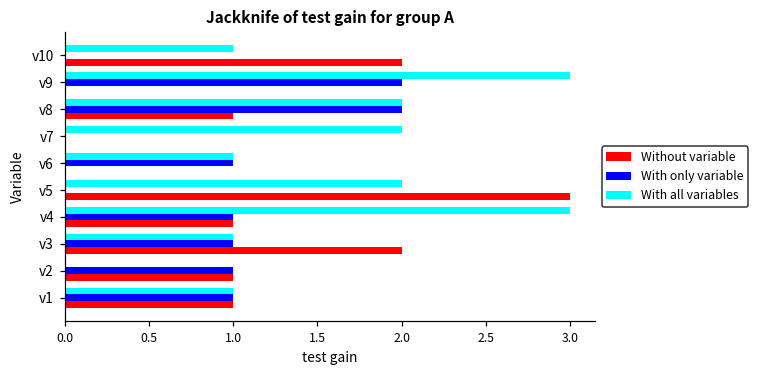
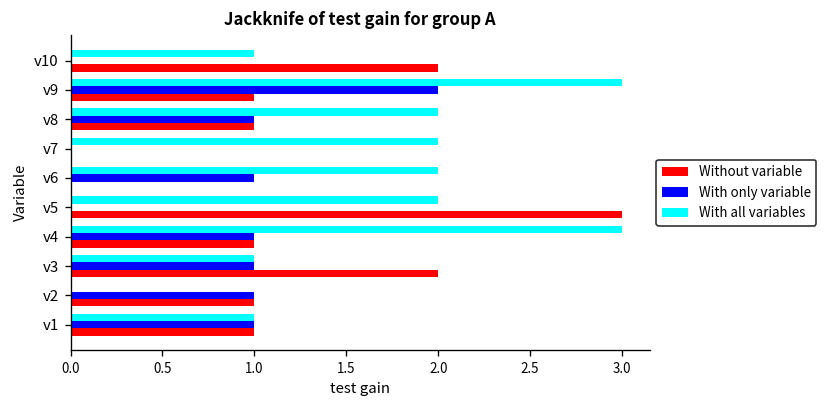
  {
    "Without variable": {
      "v10": 2,
-     "v9": 0,
+     "v9": 1,
      "v8": 1,
      "v7": 0,
      "v6": 0,
      "v5": 3,
      "v4": 1,
      "v3": 2,
      "v2": 1,
      "v1": 1
    },
    "With only variable": {
      "v10": 0,
      "v9": 2,
-     "v8": 2,
+     "v8": 1,
      "v7": 0,
      "v6": 1,
      "v5": 0,
      "v4": 1,
      "v3": 1,
      "v2": 1,
      "v1": 1
    },
    "With all variables": {
      "v10": 1,
      "v9": 3,
      "v8": 2,
      "v7": 2,
-     "v6": 1,
+     "v6": 2,
      "v5": 2,
      "v4": 3,
      "v3": 1,
      "v2": 0,
      "v1": 1
    }
  }
